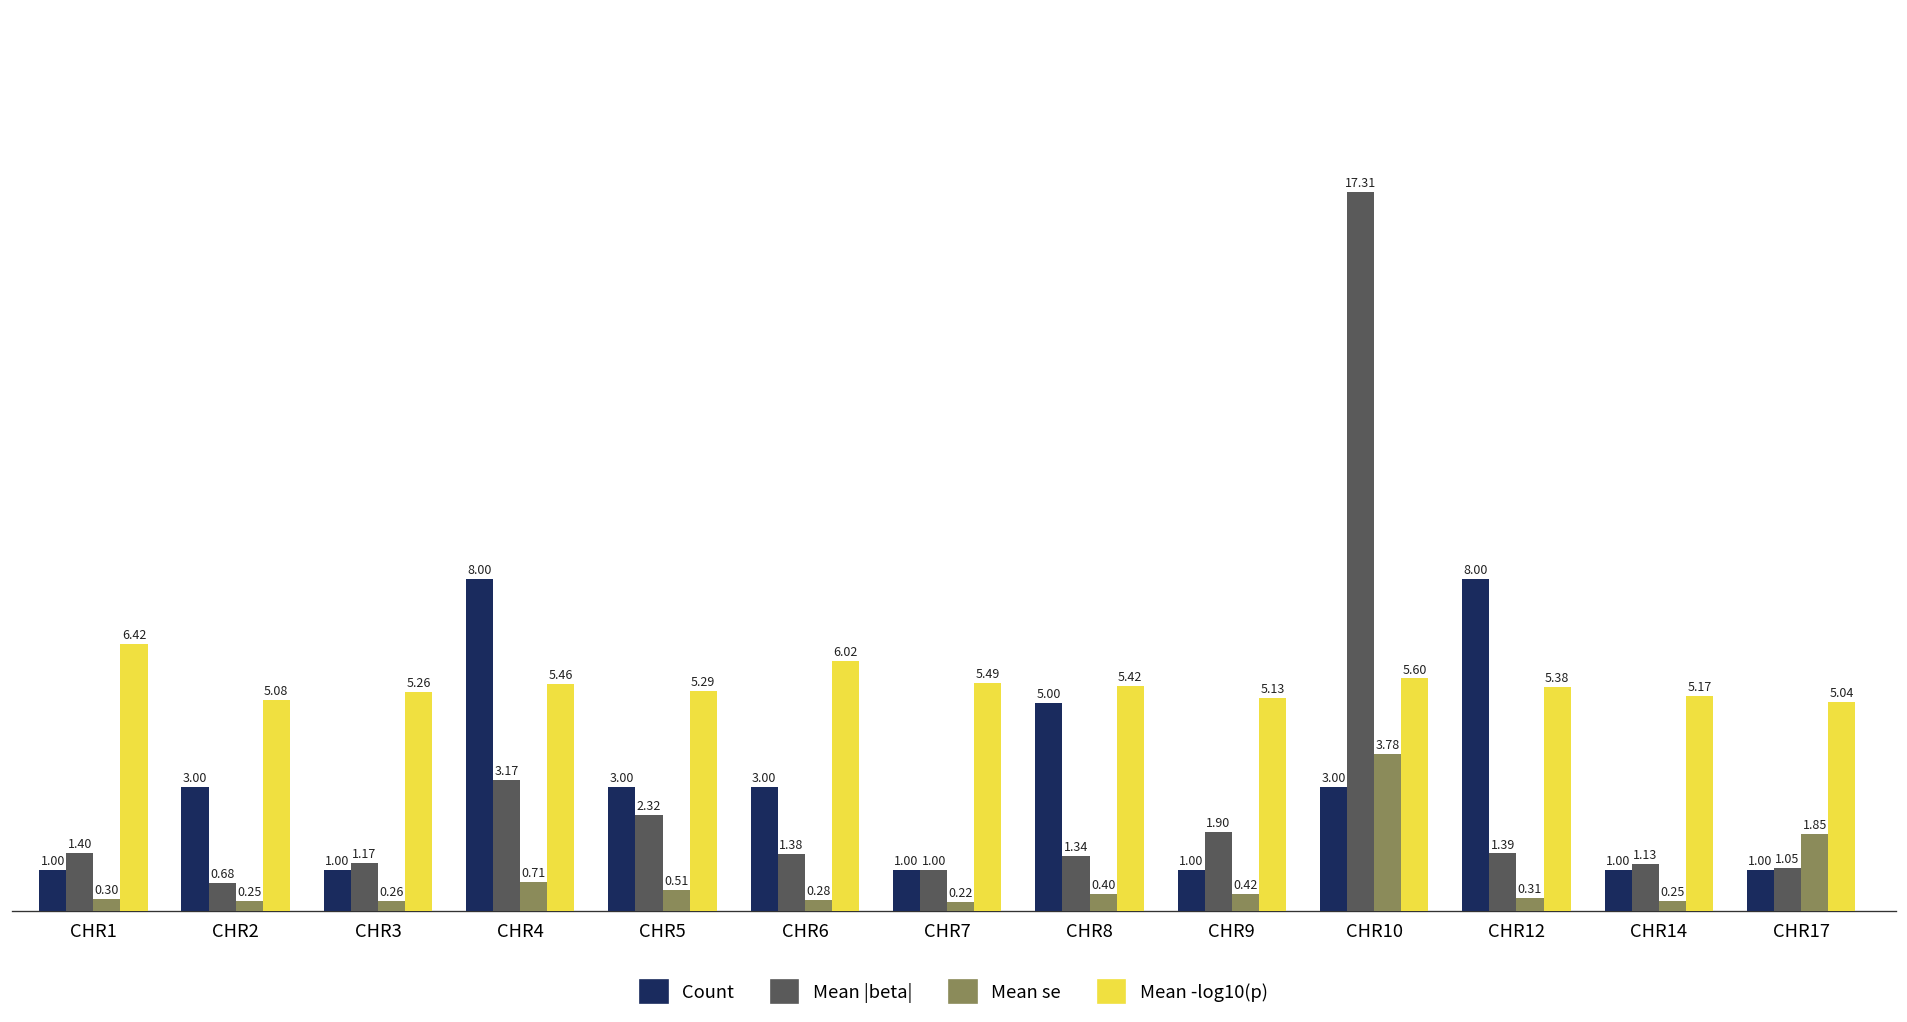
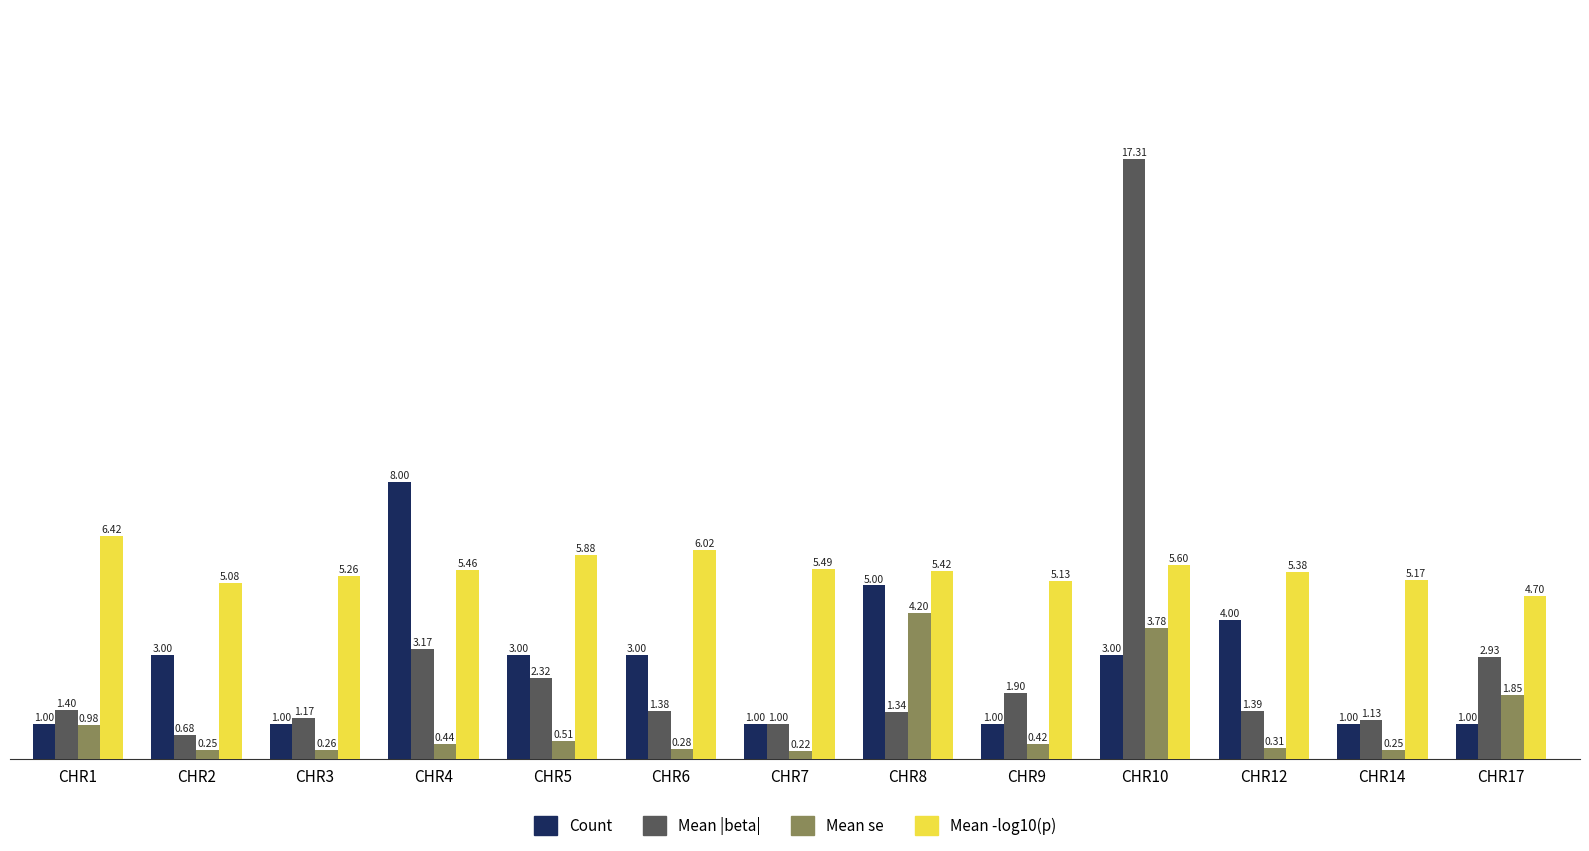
  {
    "Count": {
      "CHR1": 1.00,
      "CHR2": 3.00,
      "CHR3": 1.00,
      "CHR4": 8.00,
      "CHR5": 3.00,
      "CHR6": 3.00,
      "CHR7": 1.00,
      "CHR8": 5.00,
      "CHR9": 1.00,
      "CHR10": 3.00,
-     "CHR12": 8.00,
+     "CHR12": 4.00,
      "CHR14": 1.00,
      "CHR17": 1.00
    },
    "Mean |beta|": {
      "CHR1": 1.40,
      "CHR2": 0.68,
      "CHR3": 1.17,
      "CHR4": 3.17,
      "CHR5": 2.32,
      "CHR6": 1.38,
      "CHR7": 1.00,
      "CHR8": 1.34,
      "CHR9": 1.90,
      "CHR10": 17.31,
      "CHR12": 1.39,
      "CHR14": 1.13,
-     "CHR17": 1.05
+     "CHR17": 2.93
    },
    "Mean se": {
-     "CHR1": 0.30,
+     "CHR1": 0.98,
      "CHR2": 0.25,
      "CHR3": 0.26,
-     "CHR4": 0.71,
+     "CHR4": 0.44,
      "CHR5": 0.51,
      "CHR6": 0.28,
      "CHR7": 0.22,
-     "CHR8": 0.40,
+     "CHR8": 4.20,
      "CHR9": 0.42,
      "CHR10": 3.78,
      "CHR12": 0.31,
      "CHR14": 0.25,
      "CHR17": 1.85
    },
    "Mean -log10(p)": {
      "CHR1": 6.42,
      "CHR2": 5.08,
      "CHR3": 5.26,
      "CHR4": 5.46,
-     "CHR5": 5.29,
+     "CHR5": 5.88,
      "CHR6": 6.02,
      "CHR7": 5.49,
      "CHR8": 5.42,
      "CHR9": 5.13,
      "CHR10": 5.60,
      "CHR12": 5.38,
      "CHR14": 5.17,
-     "CHR17": 5.04
+     "CHR17": 4.70
    }
  }
